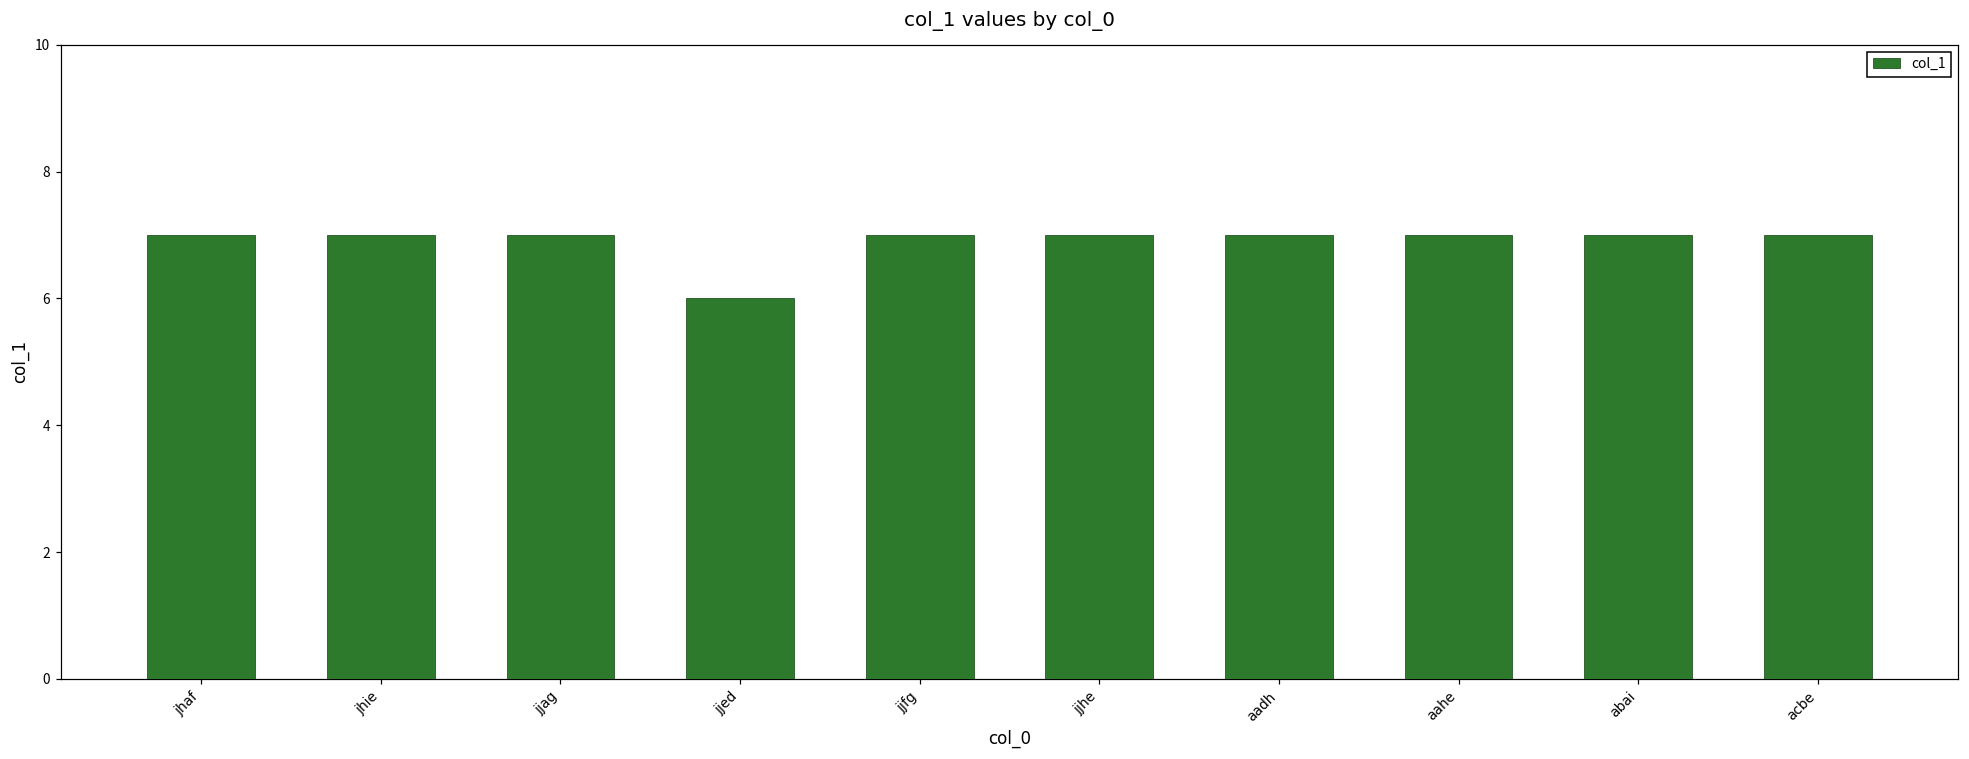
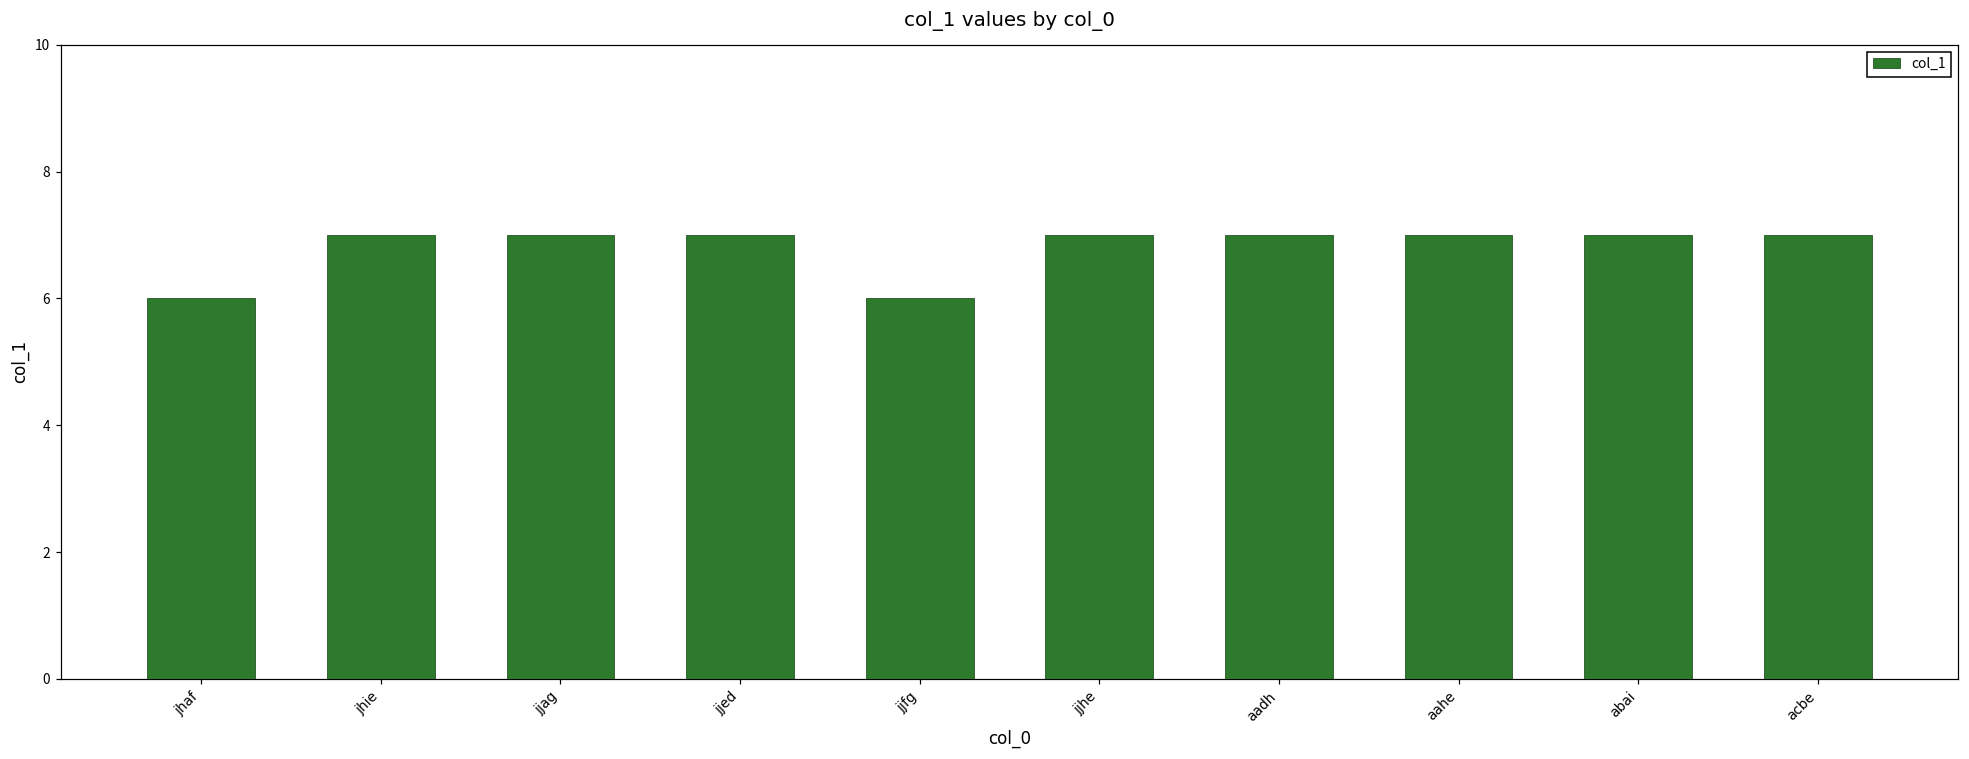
  {
-   "jhaf": 7,
+   "jhaf": 6,
    "jhie": 7,
    "jjag": 7,
-   "jjed": 6,
-   "jjfg": 7,
+   "jjed": 7,
+   "jjfg": 6,
    "jjhe": 7,
    "aadh": 7,
    "aahe": 7,
    "abai": 7,
    "acbe": 7
  }
